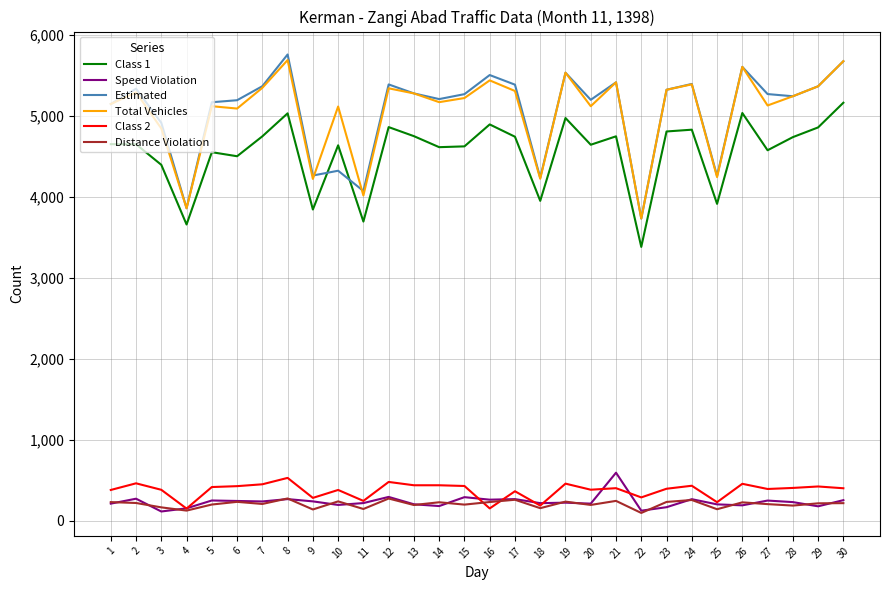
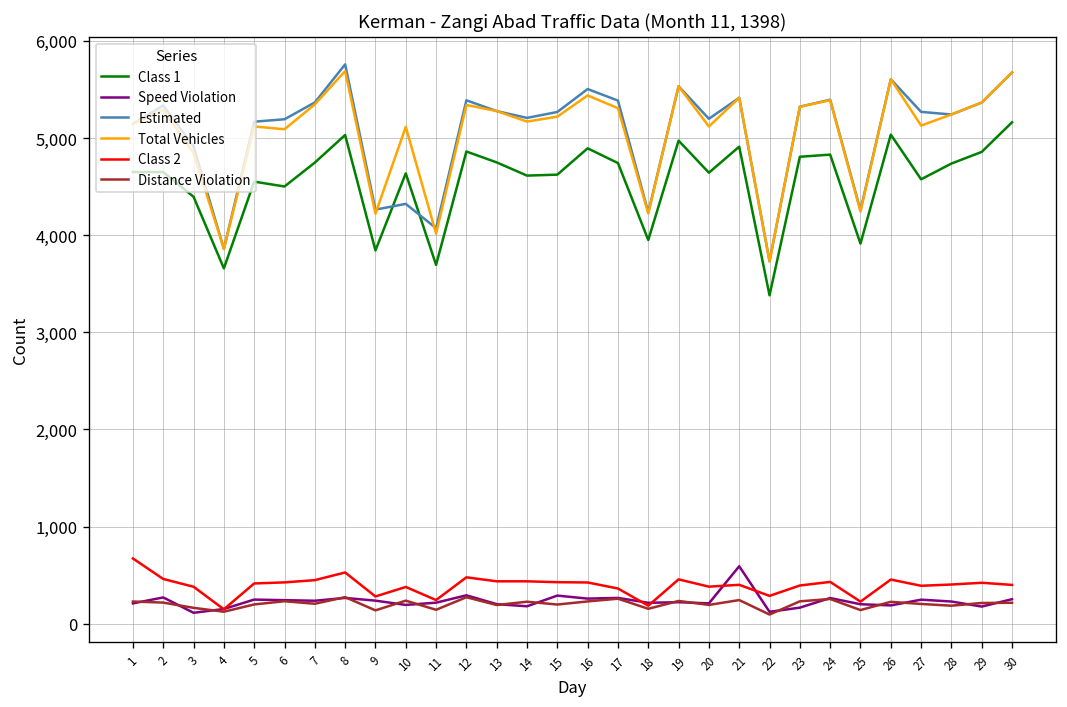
  {
    "Class 1": {
      "3": "4,400",
      "4": "3,700",
      "6": "4,500",
      "7": "4,700",
      "8": "5,000",
      "9": "3,800",
      "10": "4,600",
      "11": "3,700",
      "12": "4,900",
      "13": "4,700",
      "14": "4,600",
      "15": "4,600",
      "16": "4,900",
      "17": "4,700",
      "18": "4,000",
      "19": "5,000",
      "20": "4,600",
-     "21": "4,700",
+     "21": "4,900",
      "22": "3,400",
      "23": "4,800",
      "24": "4,800",
      "25": "3,900",
      "26": "5,000",
      "27": "4,600",
      "28": "4,700",
      "29": "4,900",
      "30": "5,200"
    },
    "Speed Violation": {
      "2": "300",
      "3": "100",
      "5": "200",
      "9": "200",
      "10": "200",
      "14": "200",
      "15": "300",
      "21": "600",
      "23": "200",
      "26": "200",
      "27": "200",
      "28": "200",
      "29": "200",
      "30": "300"
    },
    "Estimated": {
      "6": "5,200",
      "8": "5,800",
      "9": "4,300",
      "10": "4,300",
      "11": "4,100",
      "12": "5,400",
      "14": "5,200",
      "15": "5,300",
      "16": "5,500",
      "17": "5,400",
      "20": "5,200",
      "27": "5,300"
    },
    "Total Vehicles": {
      "6": "5,100",
      "8": "5,700",
      "9": "4,200",
      "10": "5,100",
      "11": "4,000",
      "12": "5,300",
      "14": "5,200",
      "15": "5,200",
      "16": "5,400",
      "17": "5,300",
      "20": "5,100",
      "27": "5,100"
    },
    "Class 2": {
-     "1": "400",
+     "1": "700",
      "2": "500",
      "3": "400",
      "5": "400",
      "6": "400",
      "7": "400",
      "8": "500",
      "9": "300",
      "10": "400",
      "12": "500",
      "13": "400",
      "14": "400",
      "15": "400",
-     "16": "200",
+     "16": "400",
      "17": "400",
      "19": "500",
      "20": "400",
      "21": "400",
      "22": "300",
      "23": "400",
      "24": "400",
      "26": "500",
      "27": "400",
      "28": "400",
      "29": "400",
      "30": "400"
    },
    "Distance Violation": {
      "2": "200",
      "3": "200",
      "5": "200",
      "9": "100",
      "10": "200",
      "11": "100",
      "14": "200",
      "15": "200",
      "18": "200",
      "21": "200",
      "23": "200",
      "25": "100",
      "26": "200",
      "27": "200",
      "28": "200",
      "29": "200",
      "30": "200"
    }
  }
